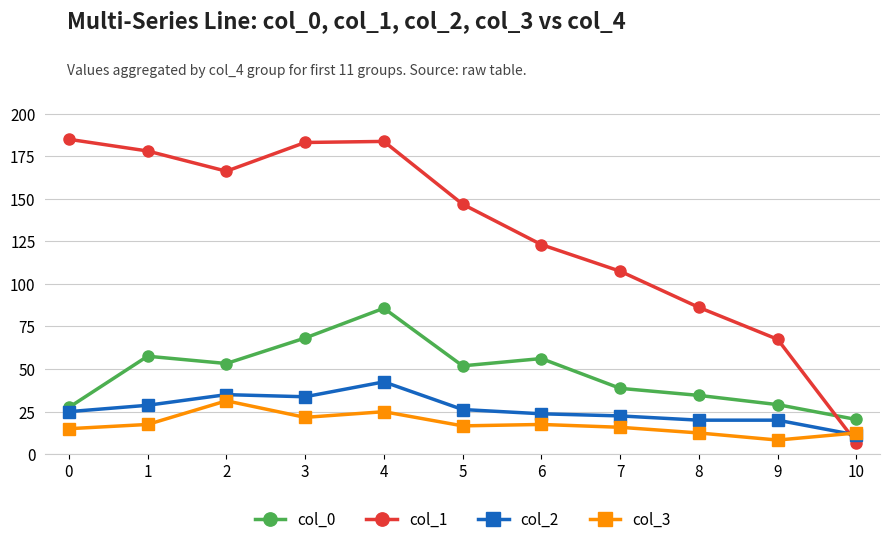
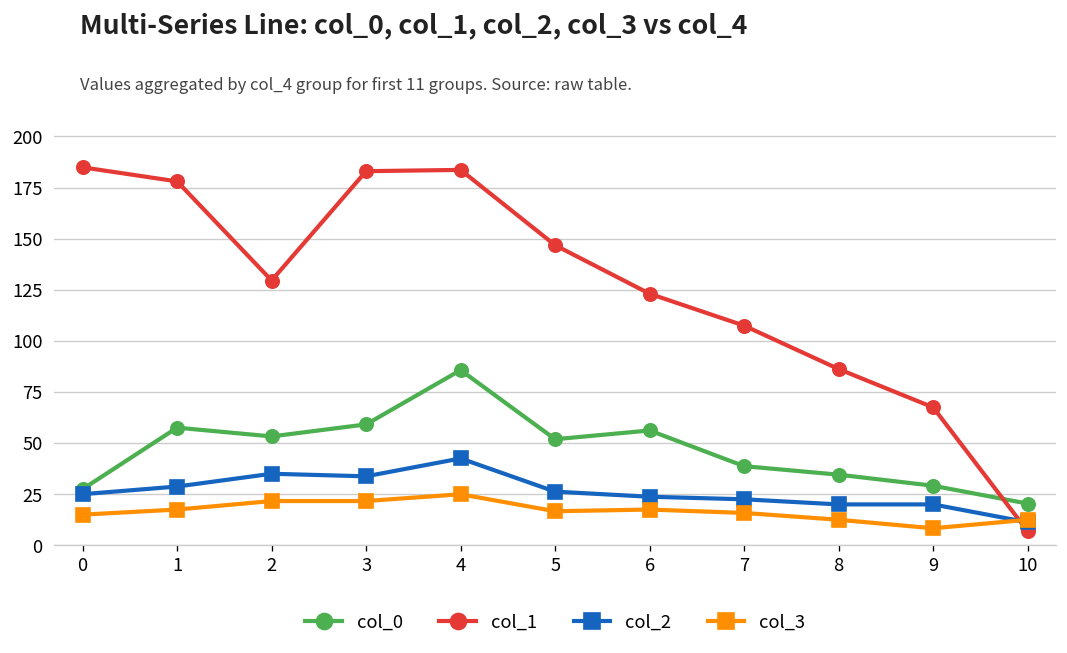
  {
    "col_0": {
      "0": 27,
      "1": 58,
      "2": 53,
-     "3": 68,
+     "3": 59,
      "4": 86,
      "5": 52,
      "6": 56,
      "7": 39,
      "8": 35,
      "9": 29,
      "10": 20
    },
    "col_1": {
      "0": 185,
      "1": 178,
-     "2": 166,
+     "2": 130,
      "3": 183,
      "4": 184,
      "5": 147,
      "6": 123,
      "7": 107,
      "8": 86,
      "9": 67,
      "10": 7
    },
    "col_2": {
      "0": 25,
      "1": 29,
      "2": 35,
      "3": 34,
      "4": 42,
      "5": 26,
      "6": 24,
      "7": 22,
      "8": 20,
      "9": 20
    },
    "col_3": {
      "0": 15,
      "1": 17,
-     "2": 31,
+     "2": 22,
      "3": 22,
      "4": 25,
      "5": 17,
      "6": 17,
      "7": 16,
      "8": 12,
      "9": 8
    }
  }
